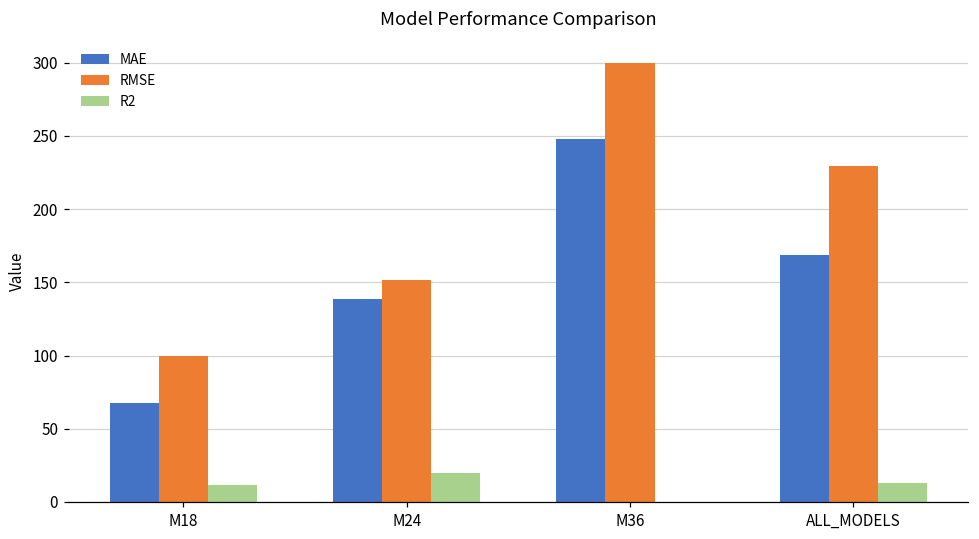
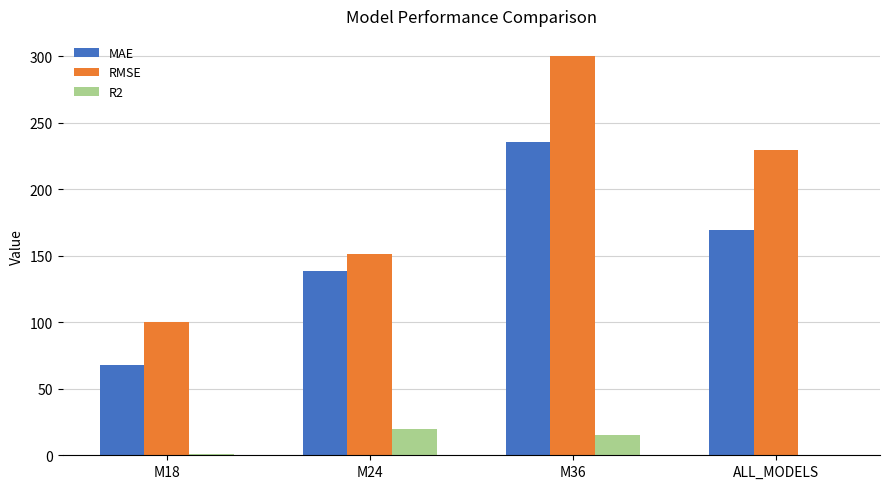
  {
    "MAE": {
      "M18": 68,
      "M24": 138,
-     "M36": 248,
+     "M36": 235,
      "ALL_MODELS": 169
    },
    "RMSE": {
      "M18": 100,
      "M24": 151,
      "M36": 300,
      "ALL_MODELS": 230
    },
    "R2": {
-     "M18": 11,
+     "M18": 1,
      "M24": 20,
-     "M36": 0,
-     "ALL_MODELS": 13
+     "M36": 16,
+     "ALL_MODELS": 0
    }
  }
